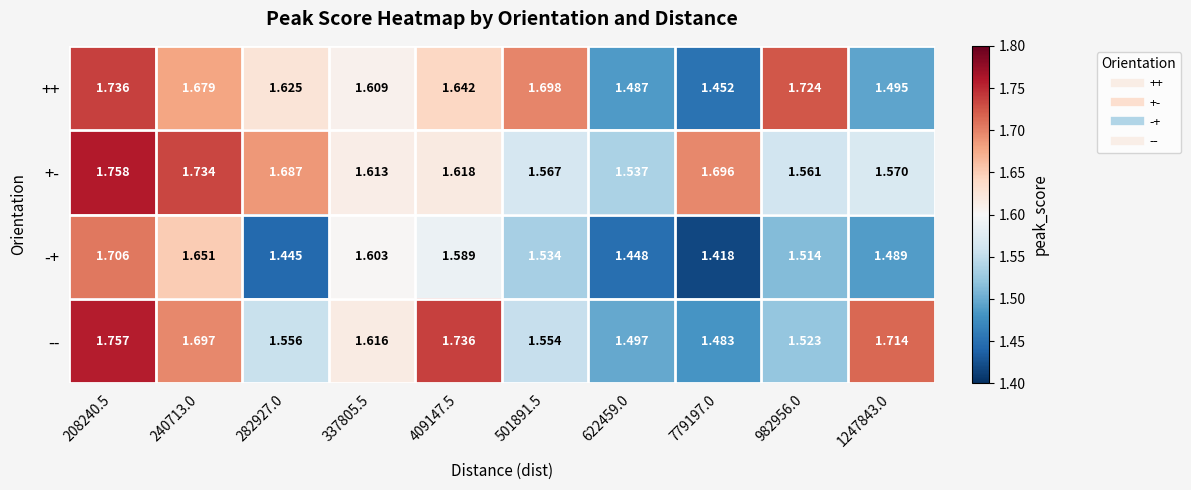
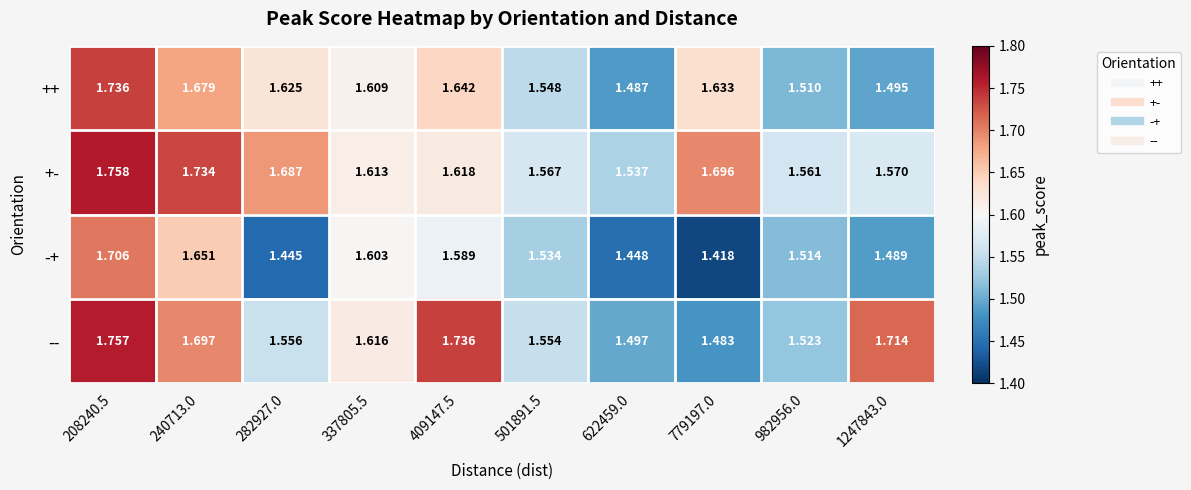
  {
    "++": {
      "208240.5": 1.736,
      "240713.0": 1.679,
      "282927.0": 1.625,
      "337805.5": 1.609,
      "409147.5": 1.642,
-     "501891.5": 1.698,
+     "501891.5": 1.548,
      "622459.0": 1.487,
-     "779197.0": 1.452,
-     "982956.0": 1.724,
+     "779197.0": 1.633,
+     "982956.0": 1.510,
      "1247843.0": 1.495
    },
    "+-": {
      "208240.5": 1.758,
      "240713.0": 1.734,
      "282927.0": 1.687,
      "337805.5": 1.613,
      "409147.5": 1.618,
      "501891.5": 1.567,
      "622459.0": 1.537,
      "779197.0": 1.696,
      "982956.0": 1.561,
      "1247843.0": 1.570
    },
    "-+": {
      "208240.5": 1.706,
      "240713.0": 1.651,
      "282927.0": 1.445,
      "337805.5": 1.603,
      "409147.5": 1.589,
      "501891.5": 1.534,
      "622459.0": 1.448,
      "779197.0": 1.418,
      "982956.0": 1.514,
      "1247843.0": 1.489
    },
    "--": {
      "208240.5": 1.757,
      "240713.0": 1.697,
      "282927.0": 1.556,
      "337805.5": 1.616,
      "409147.5": 1.736,
      "501891.5": 1.554,
      "622459.0": 1.497,
      "779197.0": 1.483,
      "982956.0": 1.523,
      "1247843.0": 1.714
    }
  }
